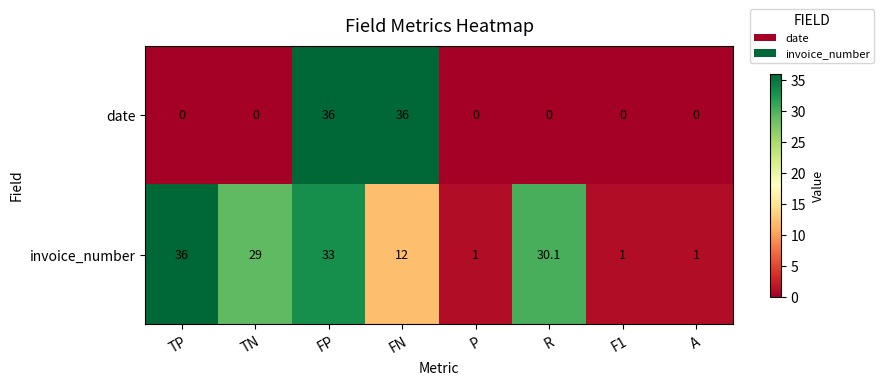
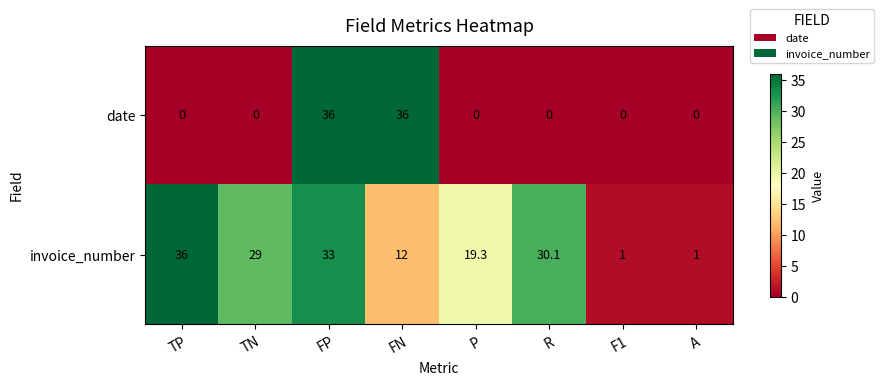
  {
    "date": {
      "TP": 0,
      "TN": 0,
      "FP": 36,
      "FN": 36,
      "P": 0,
      "R": 0,
      "F1": 0,
      "A": 0
    },
    "invoice_number": {
      "TP": 36,
      "TN": 29,
      "FP": 33,
      "FN": 12,
-     "P": 1,
+     "P": 19.3,
      "R": 30.1,
      "F1": 1,
      "A": 1
    }
  }
